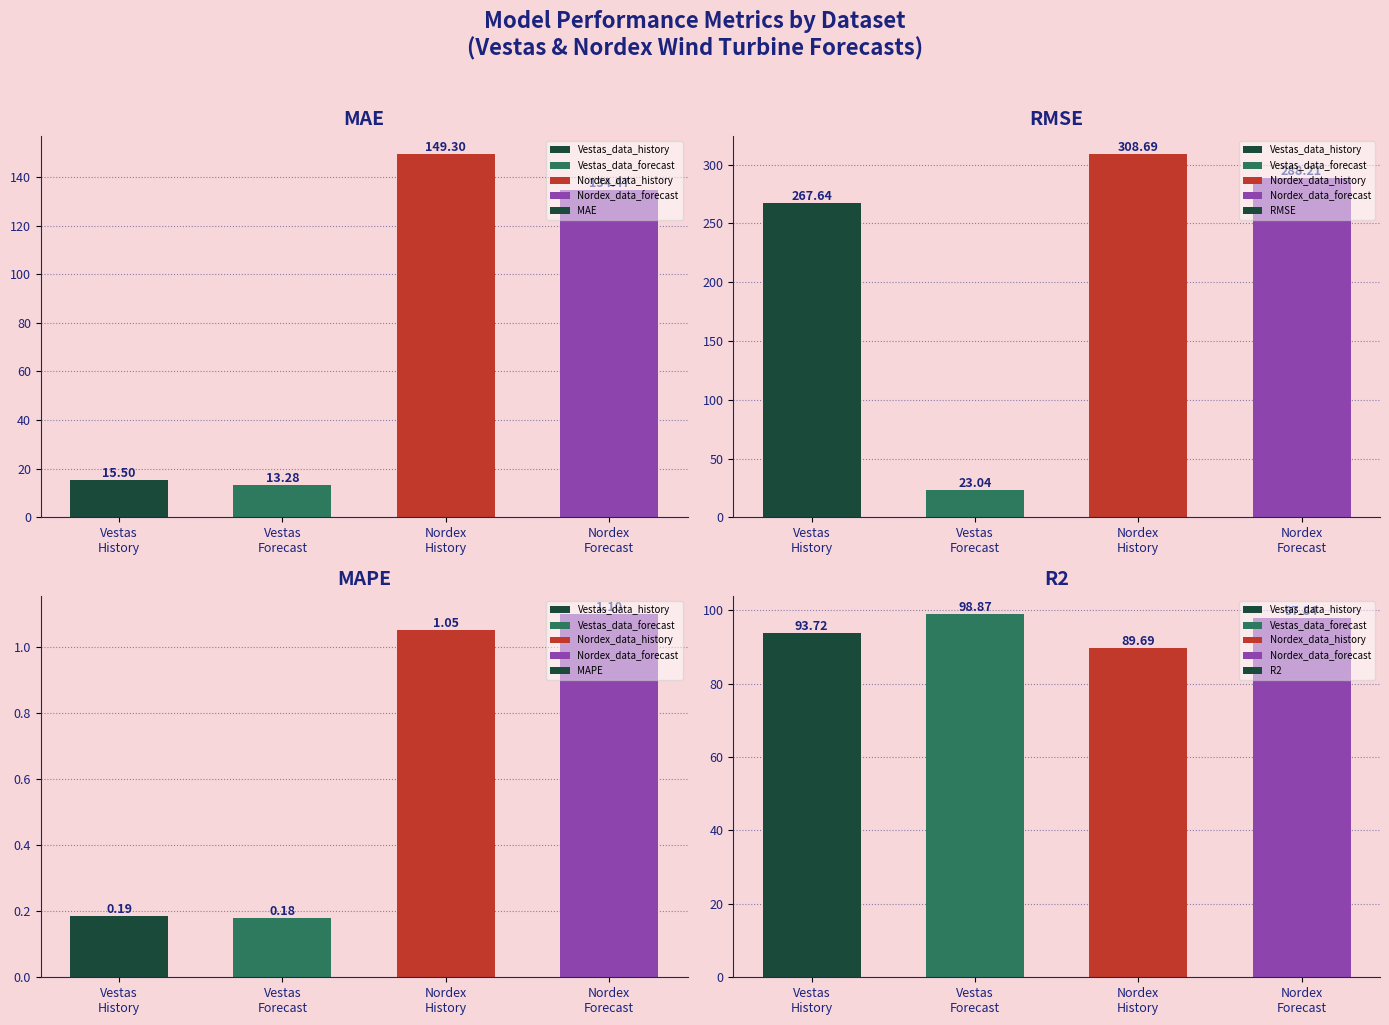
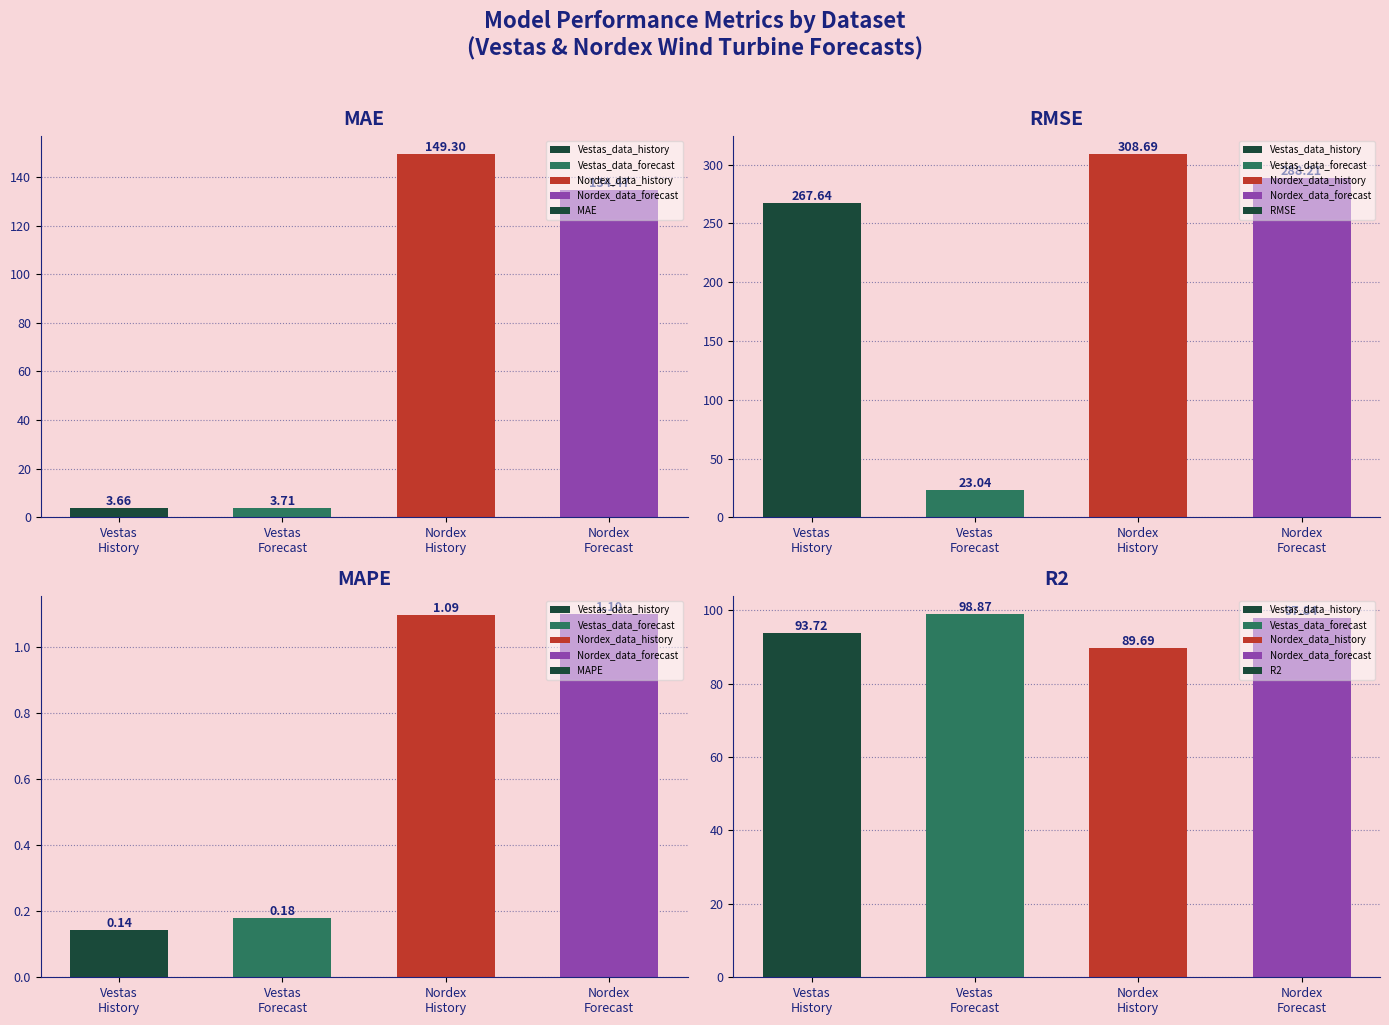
  {
    "MAE": {
-     "Vestas History": 15.50,
-     "Vestas Forecast": 13.28,
+     "Vestas History": 3.66,
+     "Vestas Forecast": 3.71,
      "Nordex History": 149.30
    },
    "RMSE": {
      "Vestas History": 267.64,
      "Vestas Forecast": 23.04,
      "Nordex History": 308.69
    },
    "MAPE": {
-     "Vestas History": 0.19,
+     "Vestas History": 0.14,
      "Vestas Forecast": 0.18,
-     "Nordex History": 1.05
+     "Nordex History": 1.09
    },
    "R2": {
      "Vestas History": 93.72,
      "Vestas Forecast": 98.87,
      "Nordex History": 89.69
    }
  }
